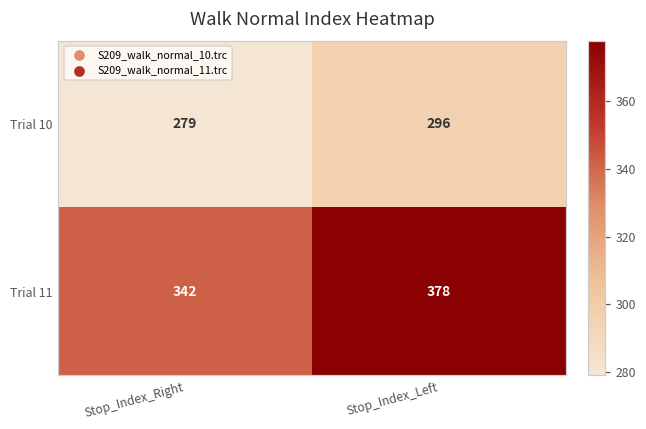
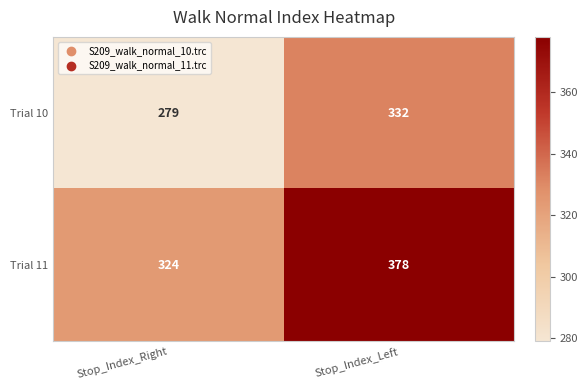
  {
    "Trial 10": {
      "Stop_Index_Right": 279,
-     "Stop_Index_Left": 296
+     "Stop_Index_Left": 332
    },
    "Trial 11": {
-     "Stop_Index_Right": 342,
+     "Stop_Index_Right": 324,
      "Stop_Index_Left": 378
    }
  }
